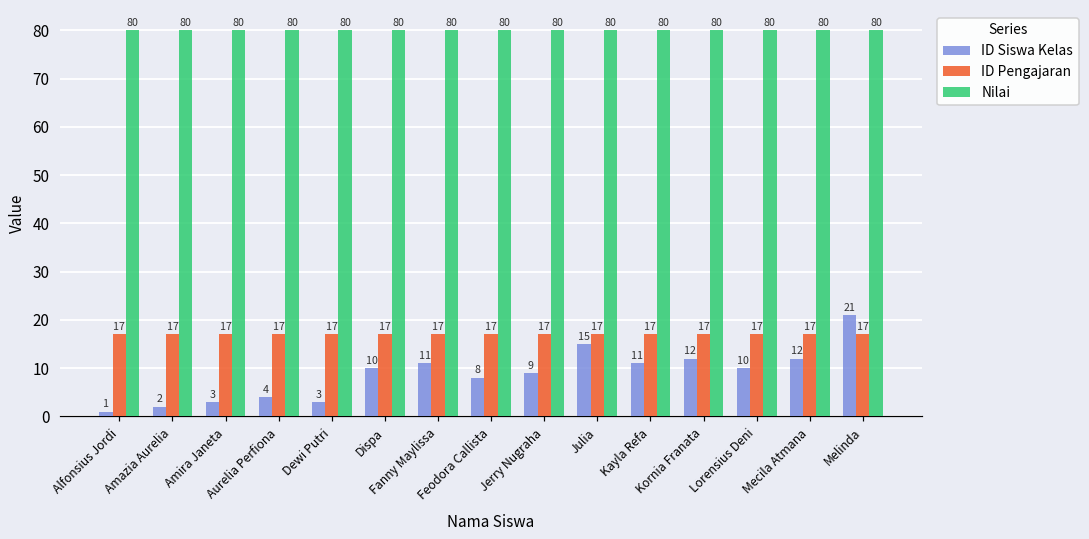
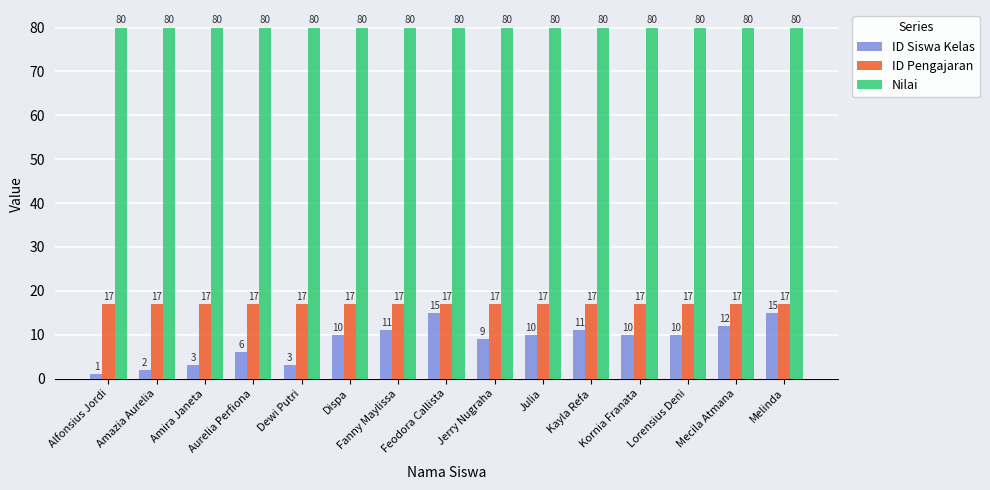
  {
    "ID Siswa Kelas": {
      "Alfonsius Jordi": 1,
      "Amazia Aurelia": 2,
      "Amira Janeta": 3,
-     "Aurelia Perfiona": 4,
+     "Aurelia Perfiona": 6,
      "Dewi Putri": 3,
      "Dispa": 10,
      "Fanny Maylissa": 11,
-     "Feodora Callista": 8,
+     "Feodora Callista": 15,
      "Jerry Nugraha": 9,
-     "Julia": 15,
+     "Julia": 10,
      "Kayla Refa": 11,
-     "Kornia Franata": 12,
+     "Kornia Franata": 10,
      "Lorensius Deni": 10,
      "Mecila Atmana": 12,
-     "Melinda": 21
+     "Melinda": 15
    },
    "ID Pengajaran": {
      "Alfonsius Jordi": 17,
      "Amazia Aurelia": 17,
      "Amira Janeta": 17,
      "Aurelia Perfiona": 17,
      "Dewi Putri": 17,
      "Dispa": 17,
      "Fanny Maylissa": 17,
      "Feodora Callista": 17,
      "Jerry Nugraha": 17,
      "Julia": 17,
      "Kayla Refa": 17,
      "Kornia Franata": 17,
      "Lorensius Deni": 17,
      "Mecila Atmana": 17,
      "Melinda": 17
    },
    "Nilai": {
      "Alfonsius Jordi": 80,
      "Amazia Aurelia": 80,
      "Amira Janeta": 80,
      "Aurelia Perfiona": 80,
      "Dewi Putri": 80,
      "Dispa": 80,
      "Fanny Maylissa": 80,
      "Feodora Callista": 80,
      "Jerry Nugraha": 80,
      "Julia": 80,
      "Kayla Refa": 80,
      "Kornia Franata": 80,
      "Lorensius Deni": 80,
      "Mecila Atmana": 80,
      "Melinda": 80
    }
  }
